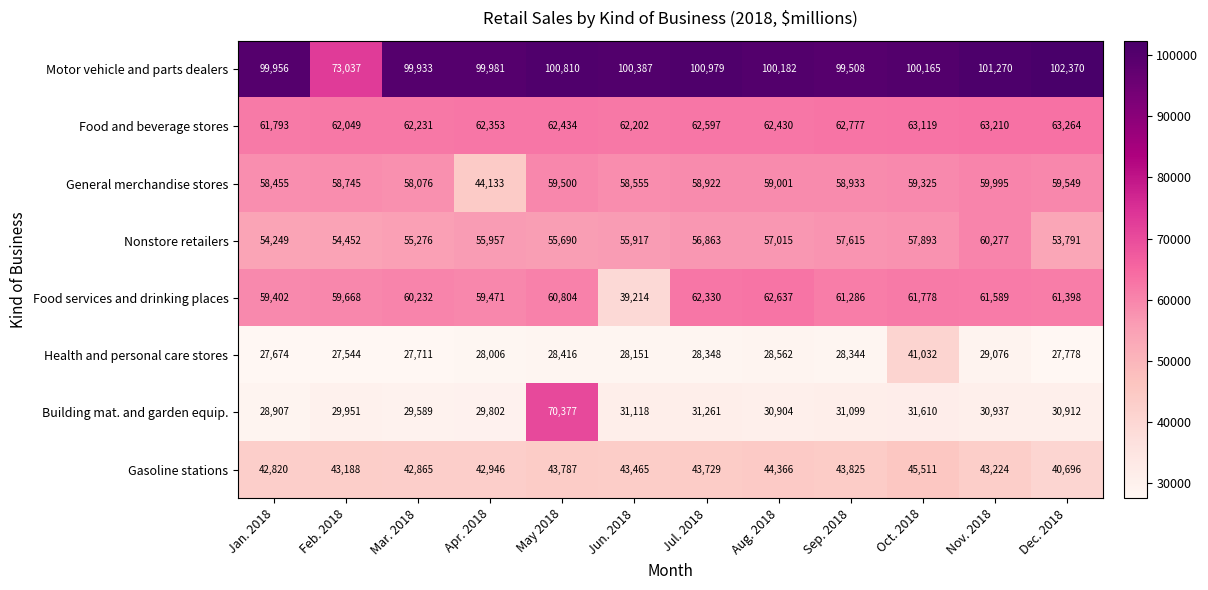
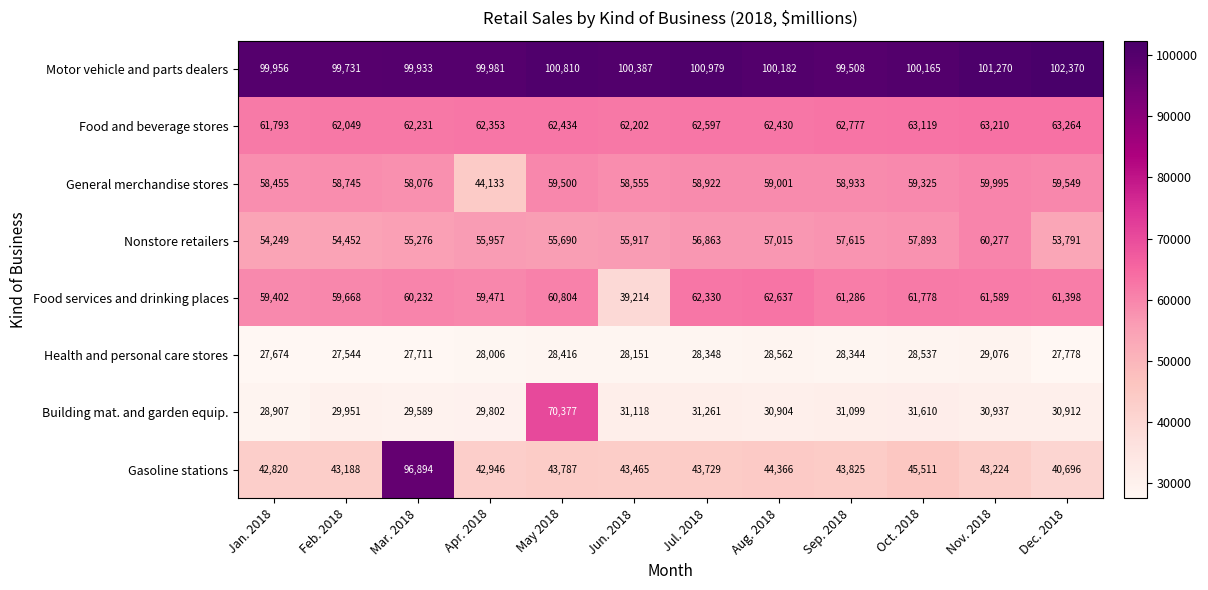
  {
    "Motor vehicle and parts dealers": {
      "Jan. 2018": "99,956",
-     "Feb. 2018": "73,037",
+     "Feb. 2018": "99,731",
      "Mar. 2018": "99,933",
      "Apr. 2018": "99,981",
      "May 2018": "100,810",
      "Jun. 2018": "100,387",
      "Jul. 2018": "100,979",
      "Aug. 2018": "100,182",
      "Sep. 2018": "99,508",
      "Oct. 2018": "100,165",
      "Nov. 2018": "101,270",
      "Dec. 2018": "102,370"
    },
    "Food and beverage stores": {
      "Jan. 2018": "61,793",
      "Feb. 2018": "62,049",
      "Mar. 2018": "62,231",
      "Apr. 2018": "62,353",
      "May 2018": "62,434",
      "Jun. 2018": "62,202",
      "Jul. 2018": "62,597",
      "Aug. 2018": "62,430",
      "Sep. 2018": "62,777",
      "Oct. 2018": "63,119",
      "Nov. 2018": "63,210",
      "Dec. 2018": "63,264"
    },
    "General merchandise stores": {
      "Jan. 2018": "58,455",
      "Feb. 2018": "58,745",
      "Mar. 2018": "58,076",
      "Apr. 2018": "44,133",
      "May 2018": "59,500",
      "Jun. 2018": "58,555",
      "Jul. 2018": "58,922",
      "Aug. 2018": "59,001",
      "Sep. 2018": "58,933",
      "Oct. 2018": "59,325",
      "Nov. 2018": "59,995",
      "Dec. 2018": "59,549"
    },
    "Nonstore retailers": {
      "Jan. 2018": "54,249",
      "Feb. 2018": "54,452",
      "Mar. 2018": "55,276",
      "Apr. 2018": "55,957",
      "May 2018": "55,690",
      "Jun. 2018": "55,917",
      "Jul. 2018": "56,863",
      "Aug. 2018": "57,015",
      "Sep. 2018": "57,615",
      "Oct. 2018": "57,893",
      "Nov. 2018": "60,277",
      "Dec. 2018": "53,791"
    },
    "Food services and drinking places": {
      "Jan. 2018": "59,402",
      "Feb. 2018": "59,668",
      "Mar. 2018": "60,232",
      "Apr. 2018": "59,471",
      "May 2018": "60,804",
      "Jun. 2018": "39,214",
      "Jul. 2018": "62,330",
      "Aug. 2018": "62,637",
      "Sep. 2018": "61,286",
      "Oct. 2018": "61,778",
      "Nov. 2018": "61,589",
      "Dec. 2018": "61,398"
    },
    "Health and personal care stores": {
      "Jan. 2018": "27,674",
      "Feb. 2018": "27,544",
      "Mar. 2018": "27,711",
      "Apr. 2018": "28,006",
      "May 2018": "28,416",
      "Jun. 2018": "28,151",
      "Jul. 2018": "28,348",
      "Aug. 2018": "28,562",
      "Sep. 2018": "28,344",
-     "Oct. 2018": "41,032",
+     "Oct. 2018": "28,537",
      "Nov. 2018": "29,076",
      "Dec. 2018": "27,778"
    },
    "Building mat. and garden equip.": {
      "Jan. 2018": "28,907",
      "Feb. 2018": "29,951",
      "Mar. 2018": "29,589",
      "Apr. 2018": "29,802",
      "May 2018": "70,377",
      "Jun. 2018": "31,118",
      "Jul. 2018": "31,261",
      "Aug. 2018": "30,904",
      "Sep. 2018": "31,099",
      "Oct. 2018": "31,610",
      "Nov. 2018": "30,937",
      "Dec. 2018": "30,912"
    },
    "Gasoline stations": {
      "Jan. 2018": "42,820",
      "Feb. 2018": "43,188",
-     "Mar. 2018": "42,865",
+     "Mar. 2018": "96,894",
      "Apr. 2018": "42,946",
      "May 2018": "43,787",
      "Jun. 2018": "43,465",
      "Jul. 2018": "43,729",
      "Aug. 2018": "44,366",
      "Sep. 2018": "43,825",
      "Oct. 2018": "45,511",
      "Nov. 2018": "43,224",
      "Dec. 2018": "40,696"
    }
  }
